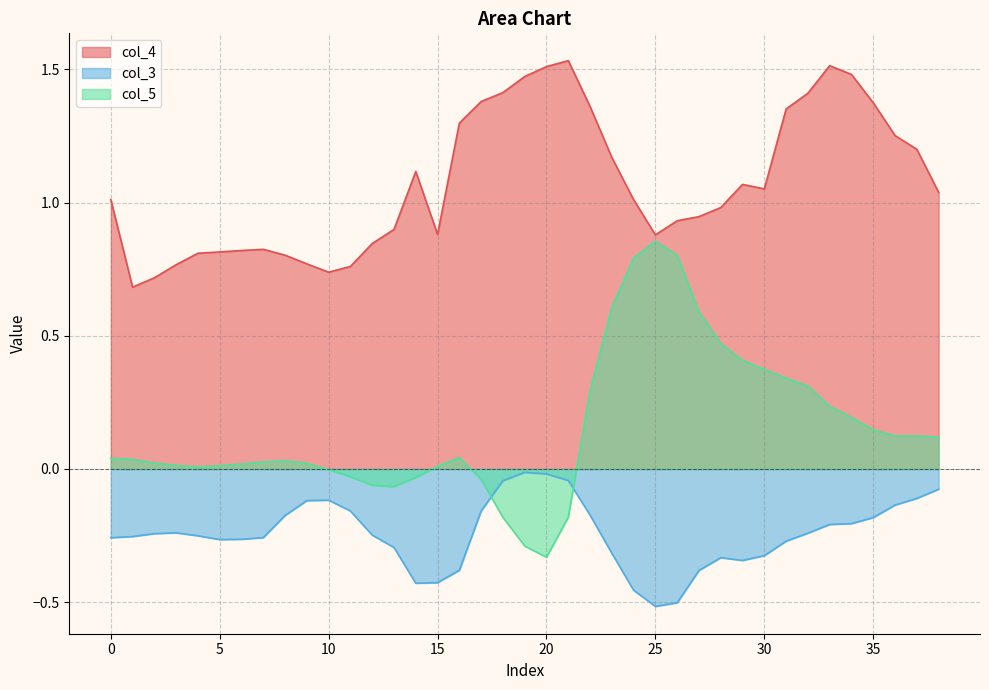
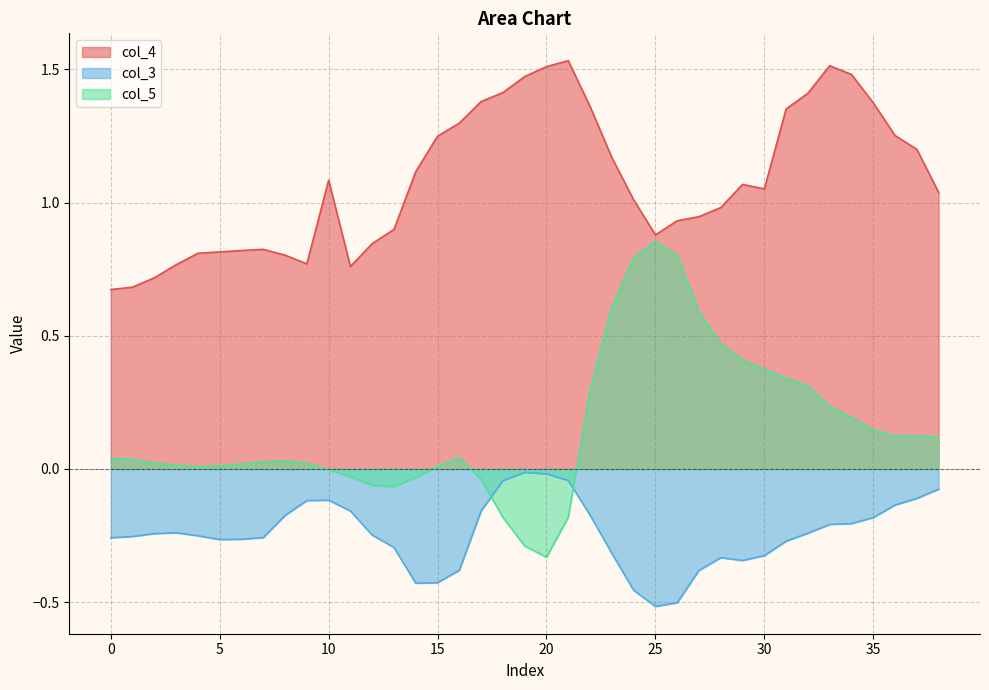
  {
    "col_4": {
-     "0": 1.01,
+     "0": 0.67,
      "5": 0.81,
-     "10": 0.74,
-     "15": 0.88,
+     "10": 1.08,
+     "15": 1.25,
      "20": 1.51,
      "25": 0.88,
      "30": 1.05,
      "35": 1.37
    }
  }
